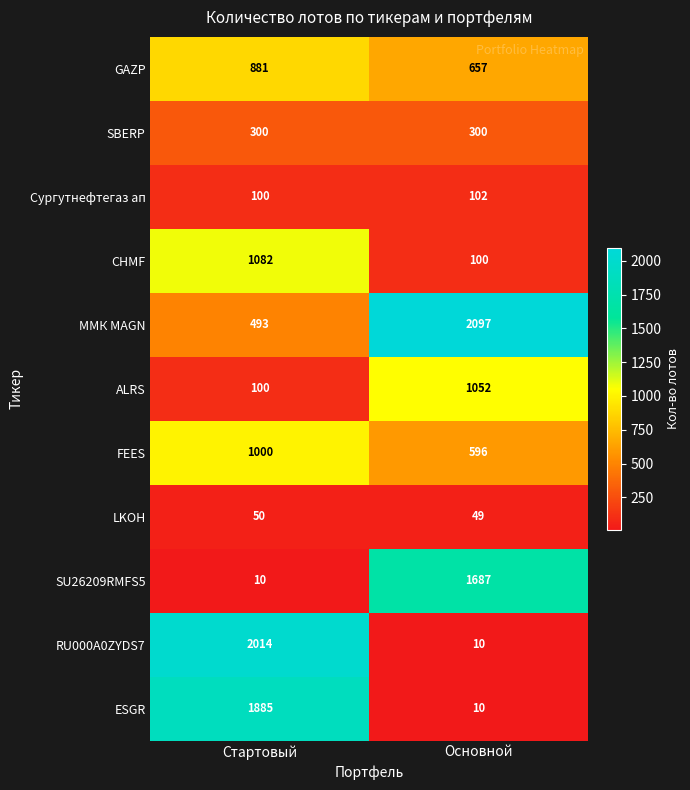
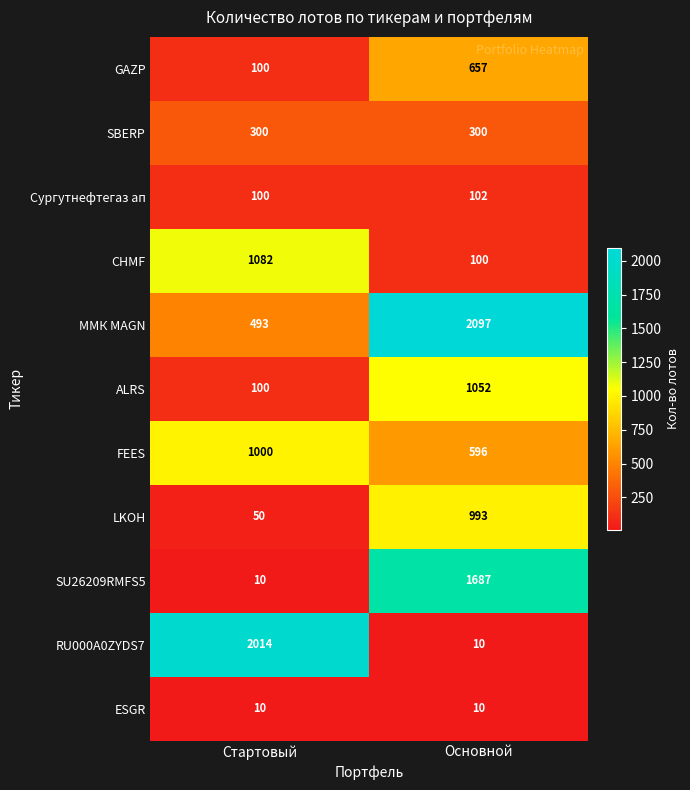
  {
    "GAZP": {
-     "Стартовый": 881
+     "Стартовый": 100
    },
    "SBERP": {
      "Стартовый": 300,
      "Основной": 300
    },
    "Сургутнефтегаз ап": {
      "Стартовый": 100,
      "Основной": 102
    },
    "CHMF": {
      "Стартовый": 1082,
      "Основной": 100
    },
    "ММК MAGN": {
      "Стартовый": 493,
      "Основной": 2097
    },
    "ALRS": {
      "Стартовый": 100,
      "Основной": 1052
    },
    "FEES": {
      "Стартовый": 1000,
      "Основной": 596
    },
    "LKOH": {
      "Стартовый": 50,
-     "Основной": 49
+     "Основной": 993
    },
    "SU26209RMFS5": {
      "Стартовый": 10,
      "Основной": 1687
    },
    "RU000A0ZYDS7": {
      "Стартовый": 2014,
      "Основной": 10
    },
    "ESGR": {
-     "Стартовый": 1885,
+     "Стартовый": 10,
      "Основной": 10
    }
  }
